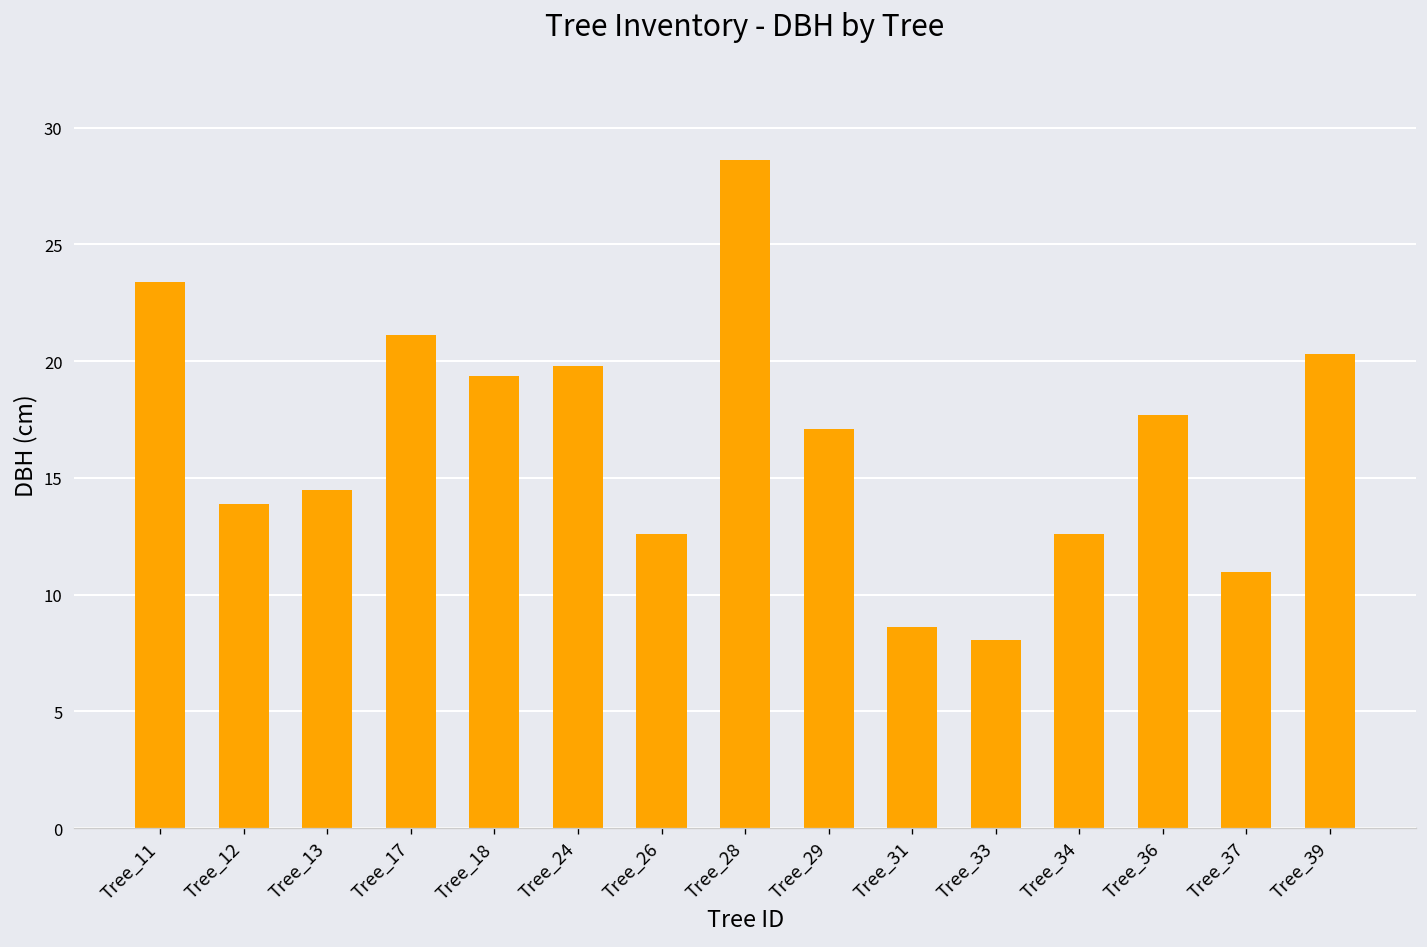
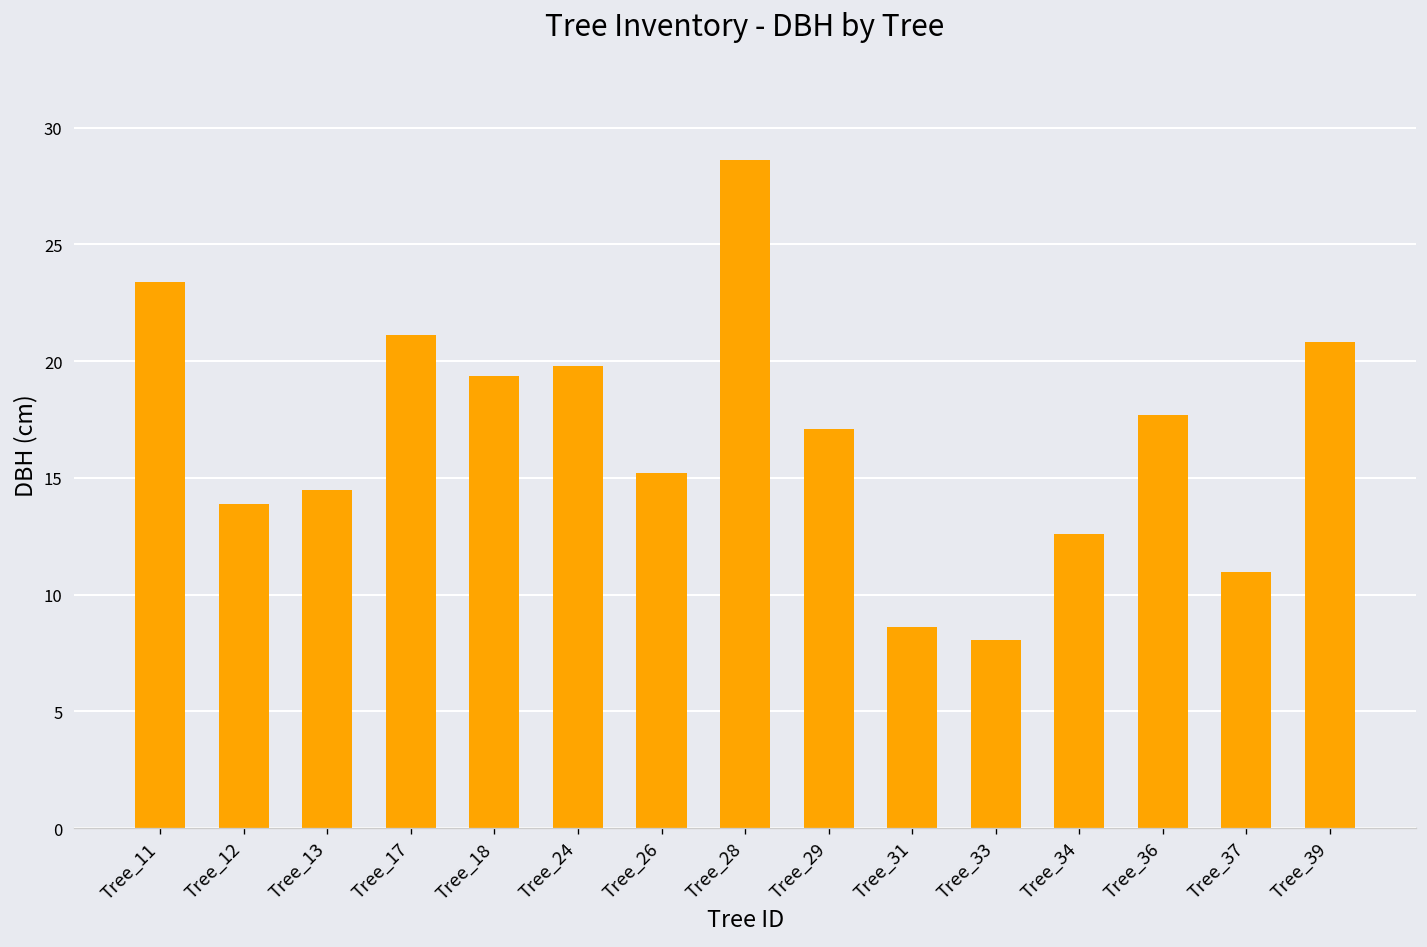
  {
    "Tree_11": 23.4,
    "Tree_12": 13.9,
    "Tree_13": 14.5,
    "Tree_17": 21.1,
    "Tree_18": 19.4,
    "Tree_24": 19.8,
-   "Tree_26": 12.6,
+   "Tree_26": 15.2,
    "Tree_28": 28.6,
    "Tree_29": 17.1,
    "Tree_31": 8.6,
    "Tree_33": 8.1,
    "Tree_34": 12.6,
    "Tree_36": 17.7,
    "Tree_37": 11.0,
-   "Tree_39": 20.3
+   "Tree_39": 20.8
  }
